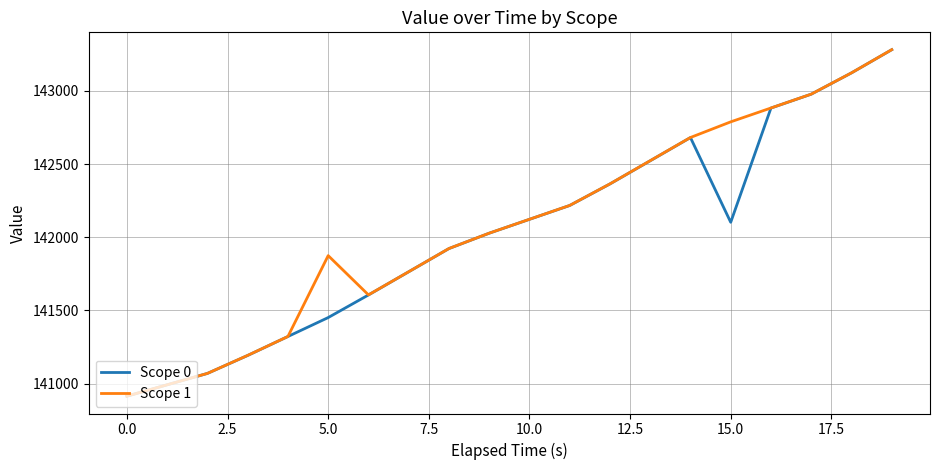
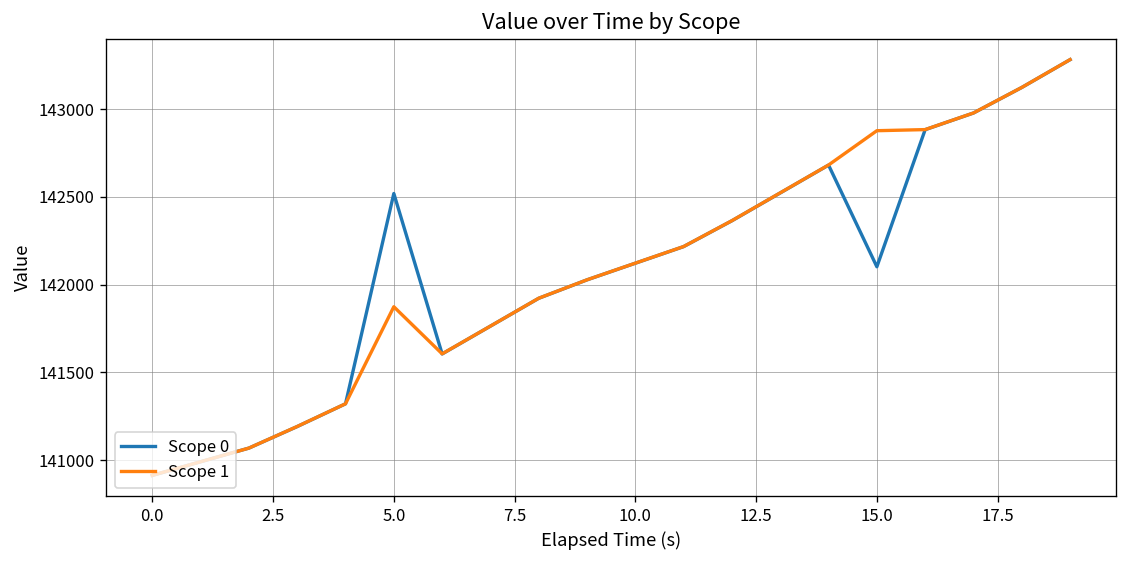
  {
    "Scope 0": {
-     "5.0": 141450,
+     "5.0": 142520,
      "15.0": 142100
    },
    "Scope 1": {
      "5.0": 141870,
-     "15.0": 142790
+     "15.0": 142880
    }
  }
